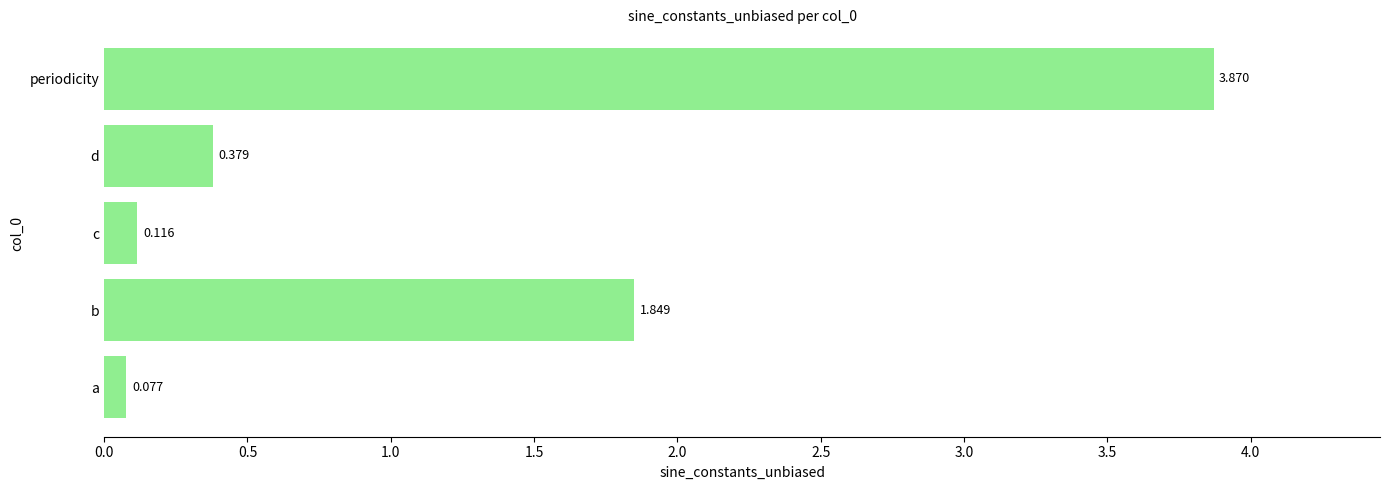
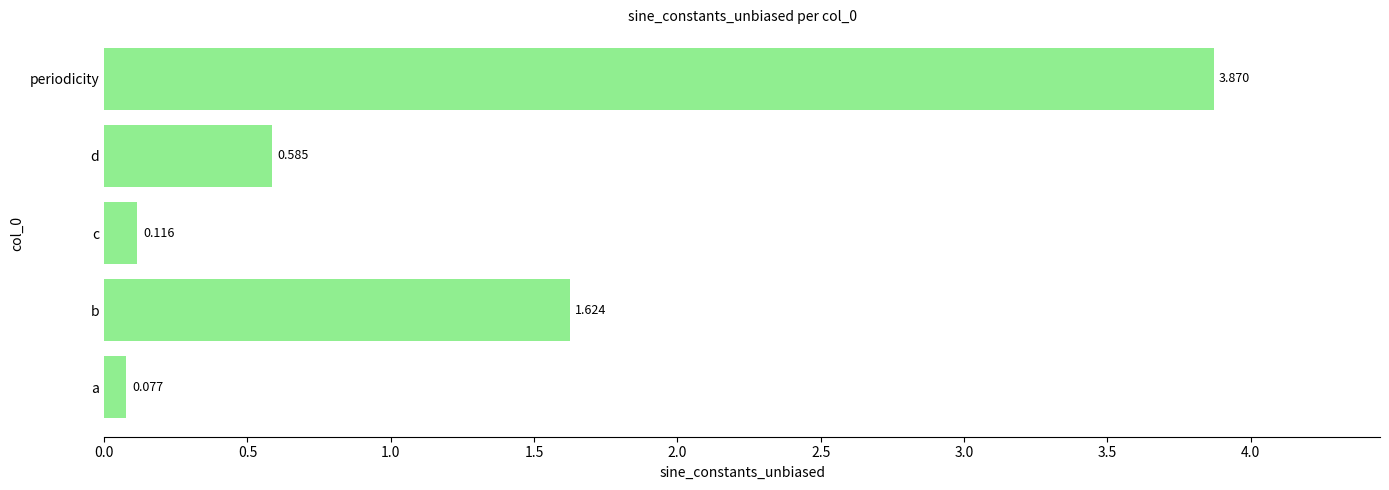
  {
    "periodicity": 3.870,
-   "d": 0.379,
+   "d": 0.585,
    "c": 0.116,
-   "b": 1.849,
+   "b": 1.624,
    "a": 0.077
  }
